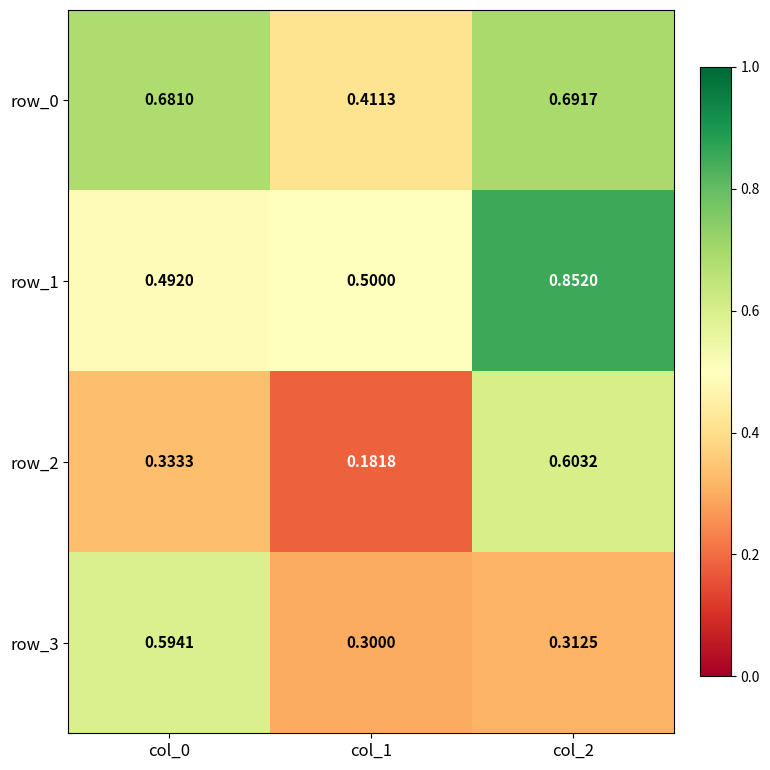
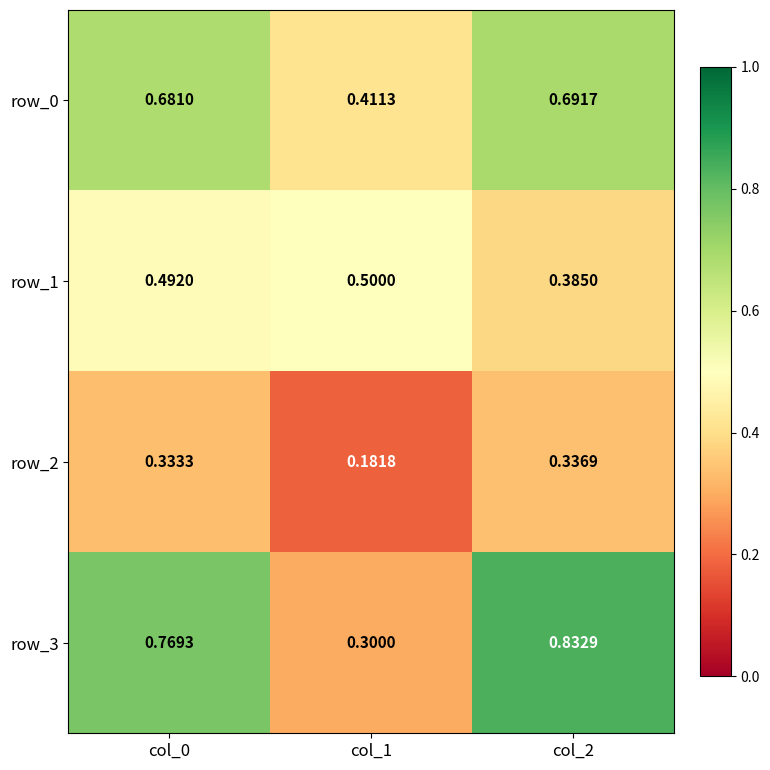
  {
    "row_0": {
      "col_0": 0.6810,
      "col_1": 0.4113,
      "col_2": 0.6917
    },
    "row_1": {
      "col_0": 0.4920,
      "col_1": 0.5000,
-     "col_2": 0.8520
+     "col_2": 0.3850
    },
    "row_2": {
      "col_0": 0.3333,
      "col_1": 0.1818,
-     "col_2": 0.6032
+     "col_2": 0.3369
    },
    "row_3": {
-     "col_0": 0.5941,
+     "col_0": 0.7693,
      "col_1": 0.3000,
-     "col_2": 0.3125
+     "col_2": 0.8329
    }
  }
